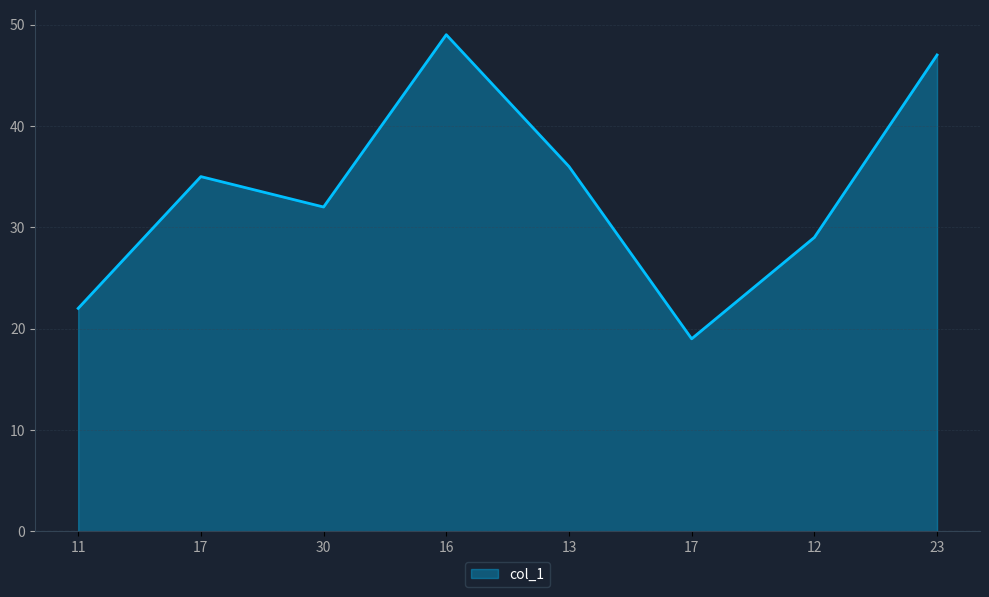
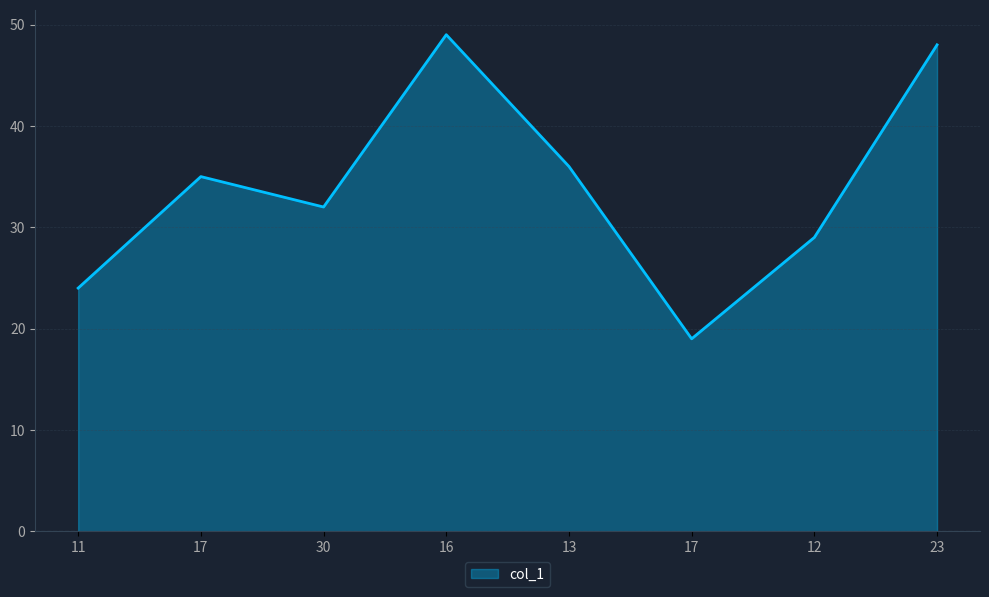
  {
-   "11": 22,
+   "11": 24,
    "30": 32,
    "16": 49,
    "13": 36,
    "12": 29,
-   "23": 47
+   "23": 48
  }
